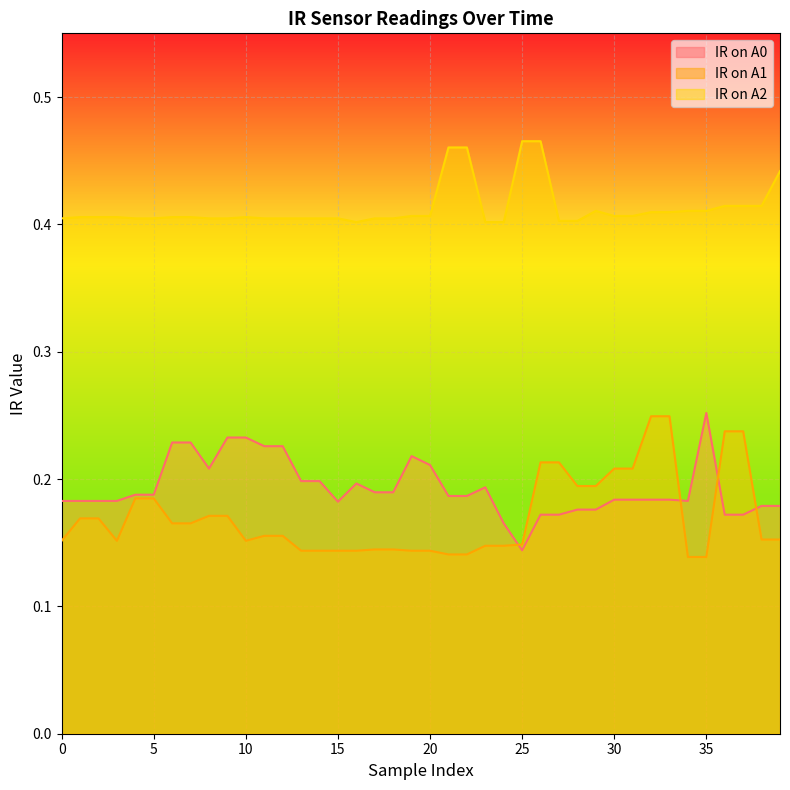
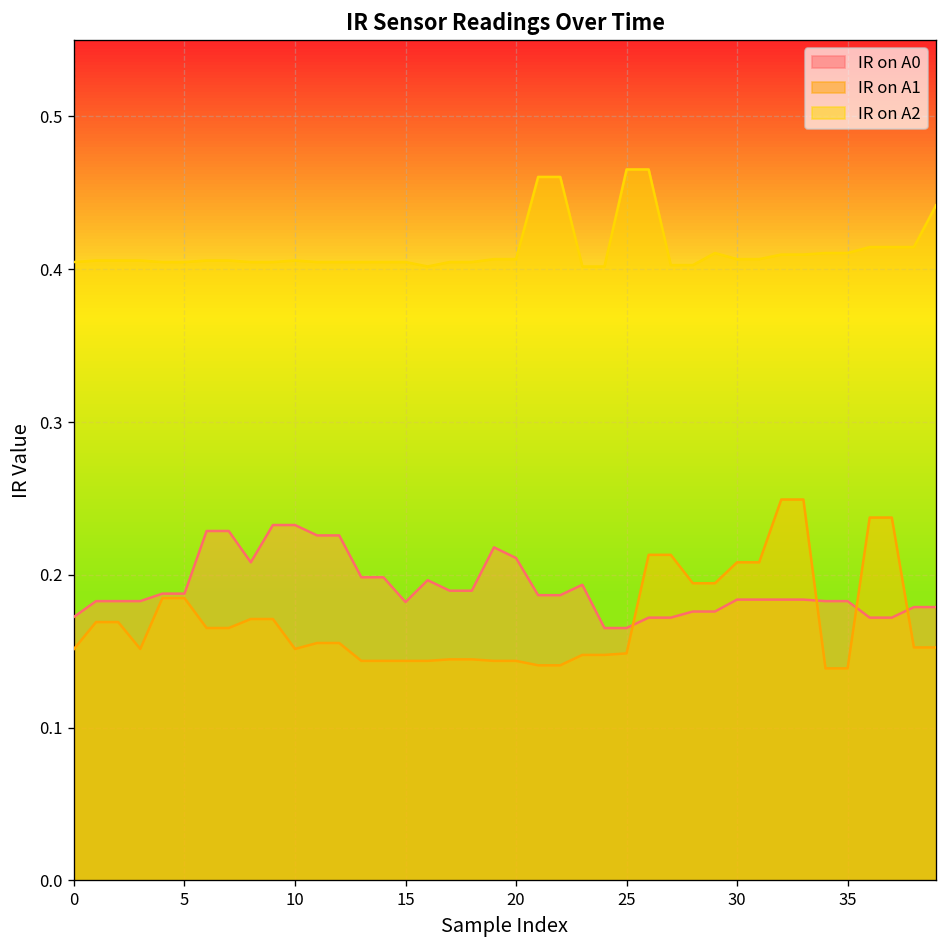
  {
    "IR on A0": {
-     "0": 0.183,
+     "0": 0.173,
      "5": 0.188,
      "10": 0.233,
      "15": 0.182,
      "20": 0.211,
-     "25": 0.144,
+     "25": 0.165,
      "30": 0.184,
-     "35": 0.252
+     "35": 0.183
    }
  }
